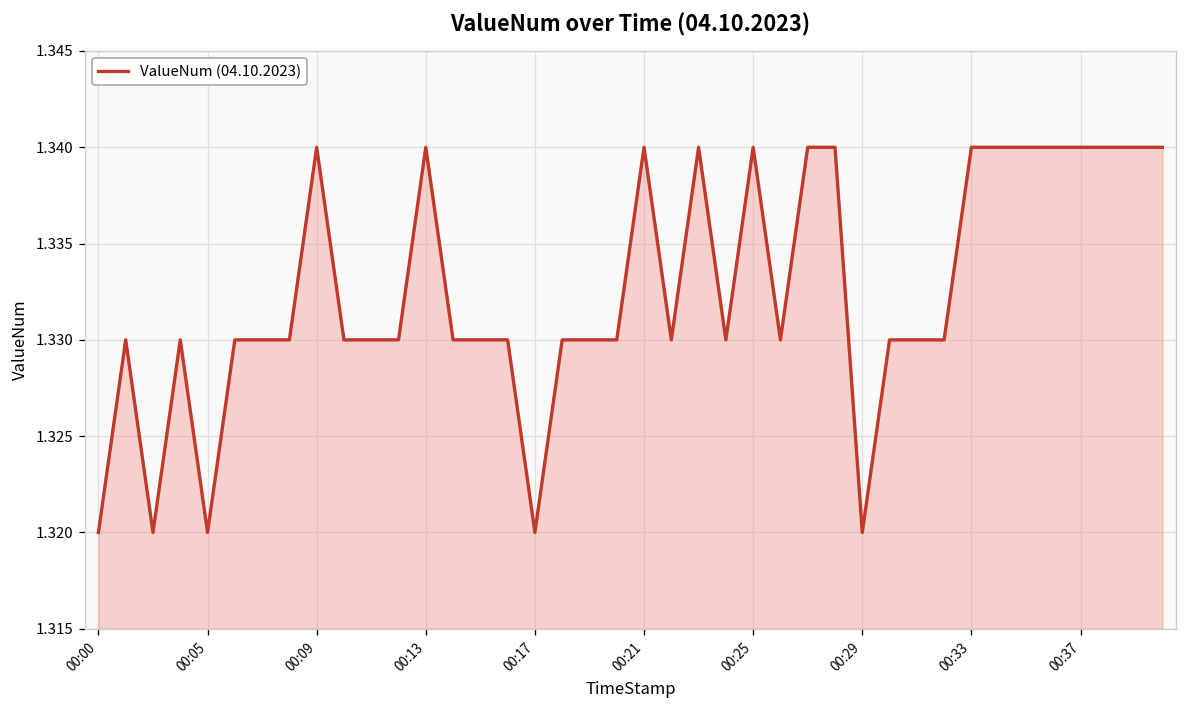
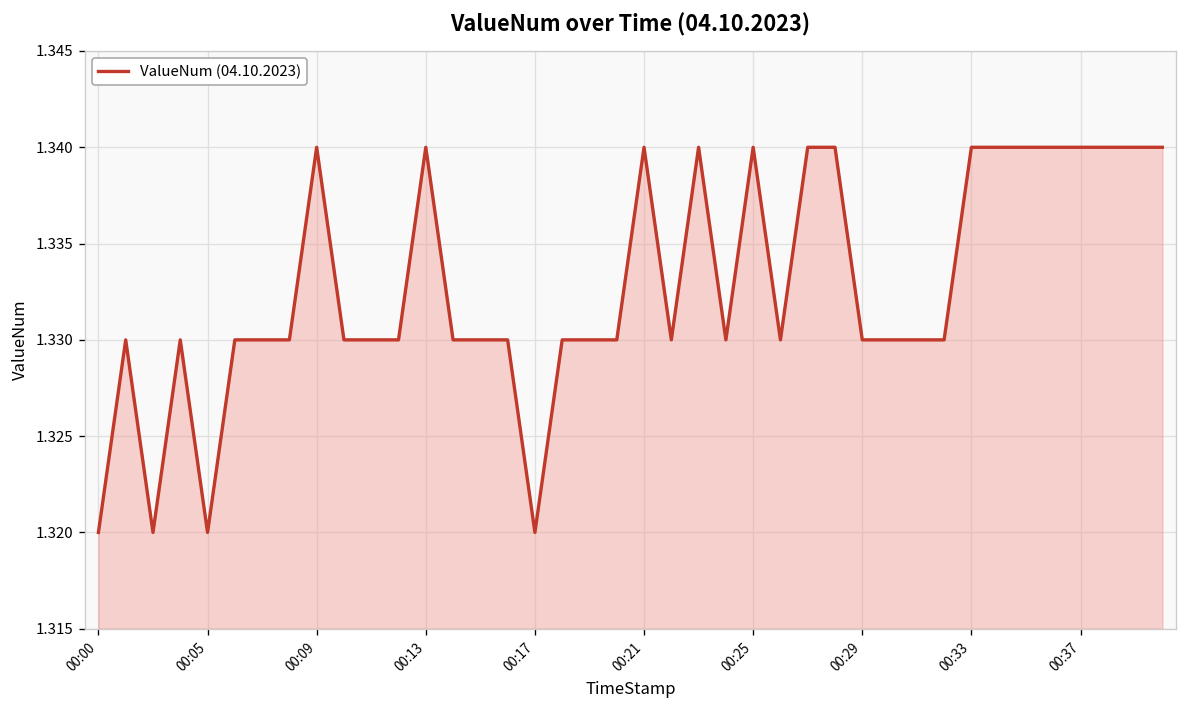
  {
    "00:00": 1.32,
    "00:05": 1.32,
    "00:09": 1.34,
    "00:13": 1.34,
    "00:17": 1.32,
    "00:21": 1.34,
    "00:25": 1.34,
-   "00:29": 1.32,
+   "00:29": 1.33,
    "00:33": 1.34,
    "00:37": 1.34
  }
